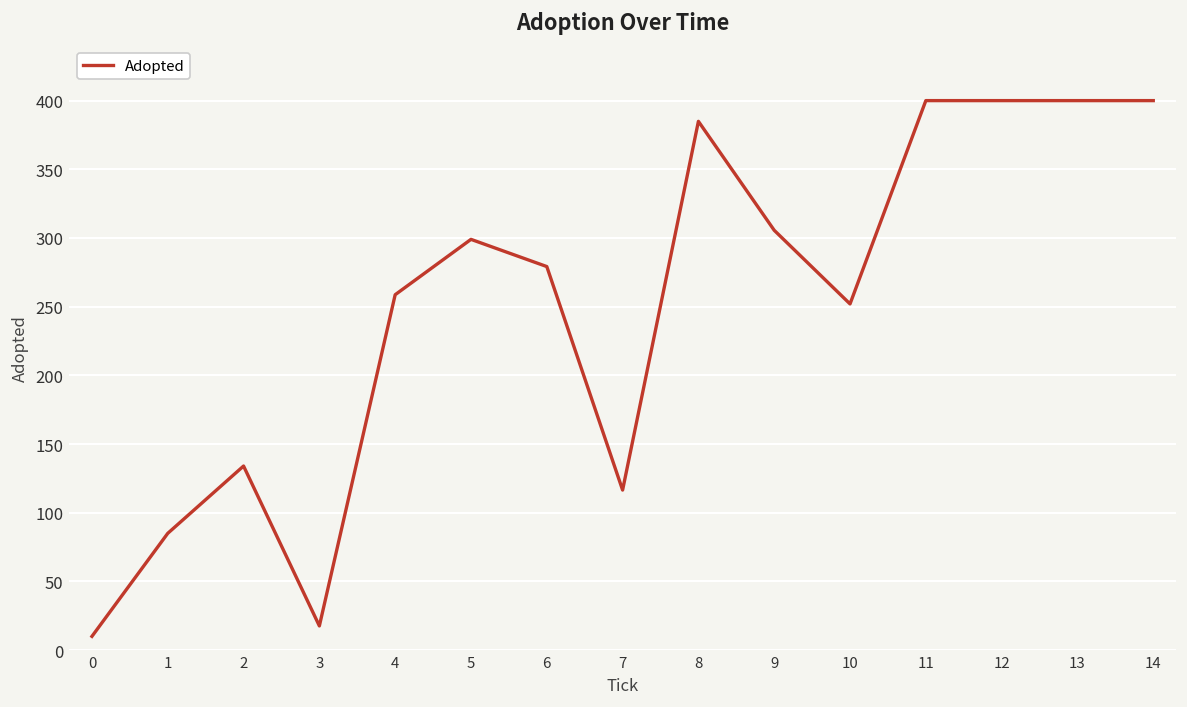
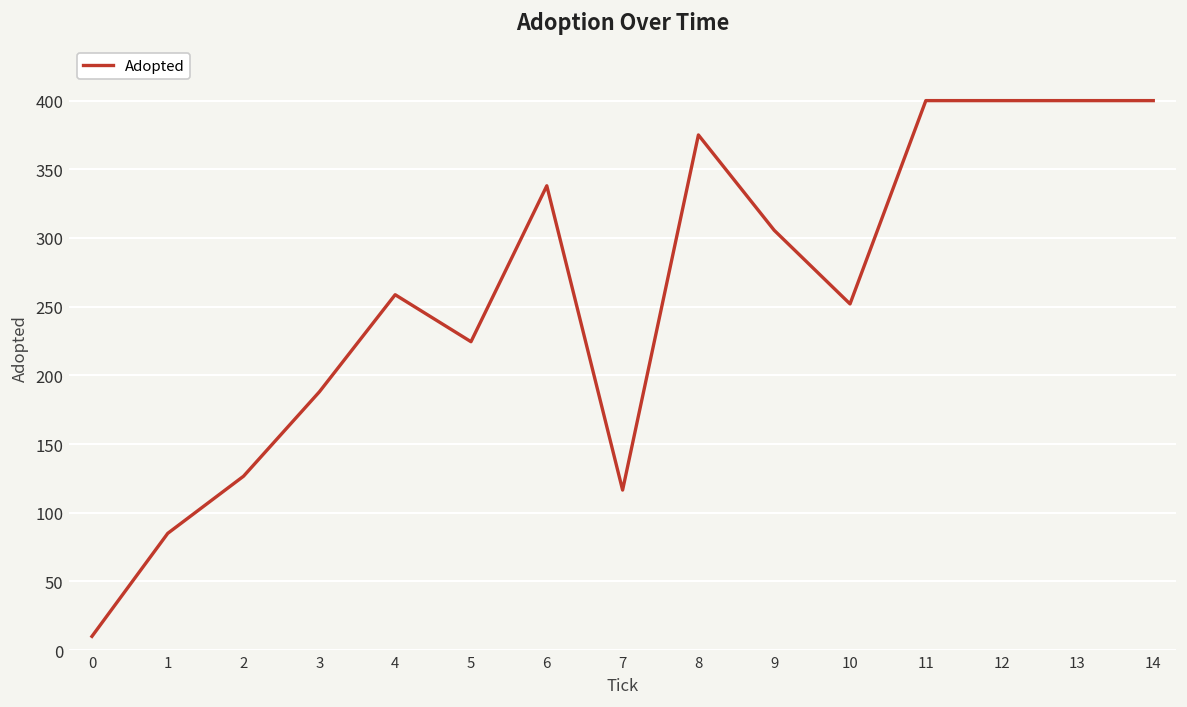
  {
    "0": 10,
    "1": 85,
-   "2": 134,
-   "3": 18,
+   "2": 127,
+   "3": 188,
    "4": 259,
-   "5": 299,
-   "6": 279,
+   "5": 225,
+   "6": 338,
    "7": 117,
-   "8": 385,
+   "8": 375,
    "9": 306,
    "10": 252,
    "11": 400,
    "12": 400,
    "13": 400,
    "14": 400
  }
